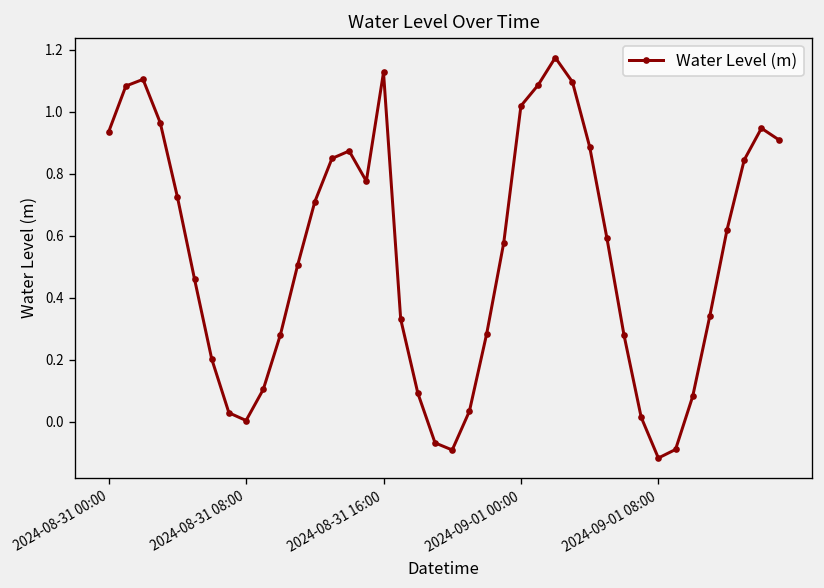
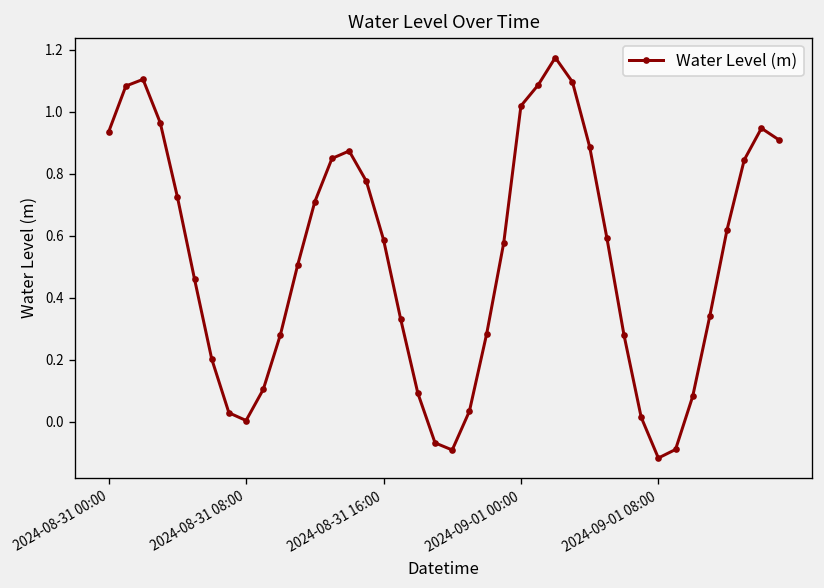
  {
    "2024-08-31 00:00": 0.94,
    "2024-08-31 08:00": 0.00,
-   "2024-08-31 16:00": 1.13,
+   "2024-08-31 16:00": 0.59,
    "2024-09-01 00:00": 1.02,
    "2024-09-01 08:00": -0.12
  }
